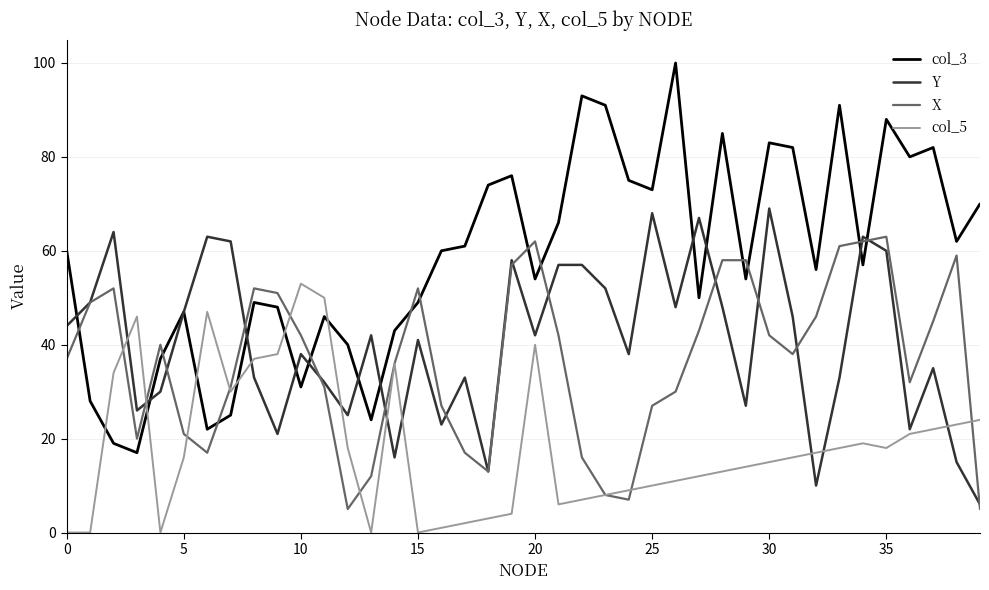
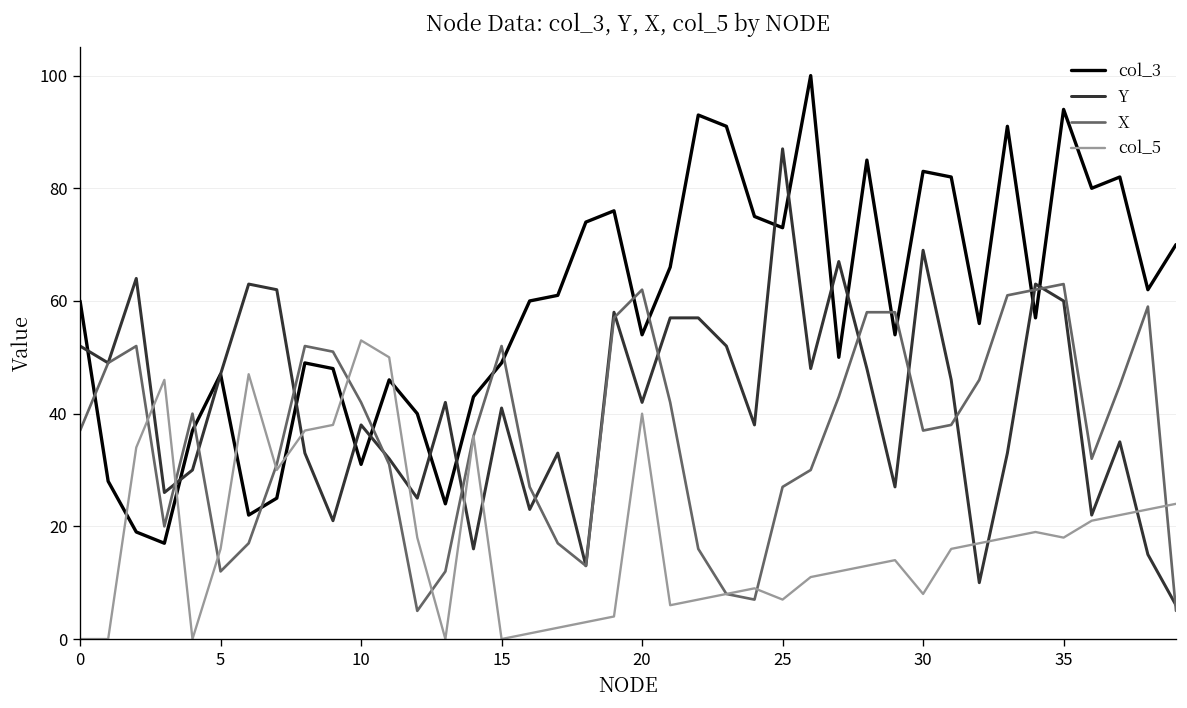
  {
    "col_3": {
      "0": 60,
      "10": 31,
      "15": 49,
      "20": 54,
      "25": 73,
      "30": 83,
-     "35": 88
+     "35": 94
    },
    "Y": {
-     "0": 44,
+     "0": 52,
      "10": 38,
      "15": 41,
      "20": 42,
-     "25": 68,
+     "25": 87,
      "30": 69,
      "35": 60
    },
    "X": {
      "0": 37,
-     "5": 21,
+     "5": 12,
      "10": 42,
      "15": 52,
      "20": 62,
      "25": 27,
-     "30": 42,
+     "30": 37,
      "35": 63
    },
    "col_5": {
      "0": 0,
      "5": 16,
      "10": 53,
      "15": 0,
      "20": 40,
-     "25": 10,
-     "30": 15,
+     "25": 7,
+     "30": 8,
      "35": 18
    }
  }
